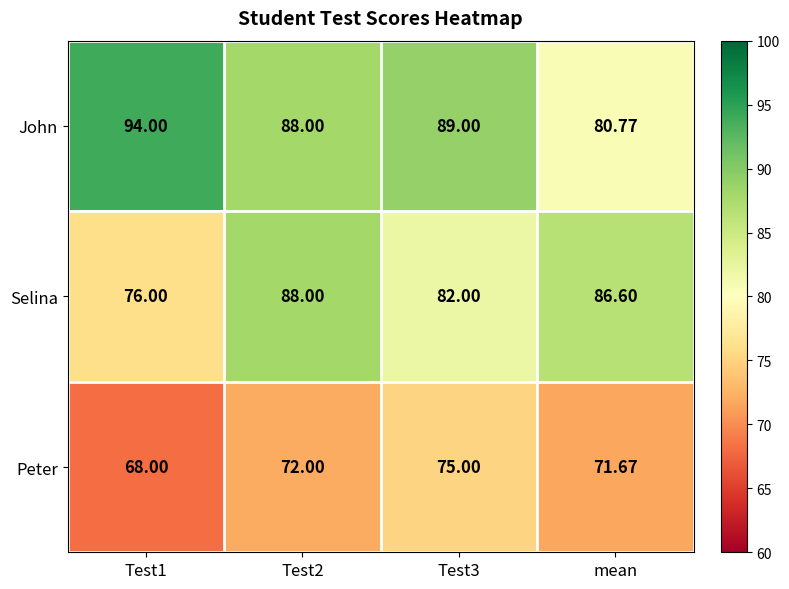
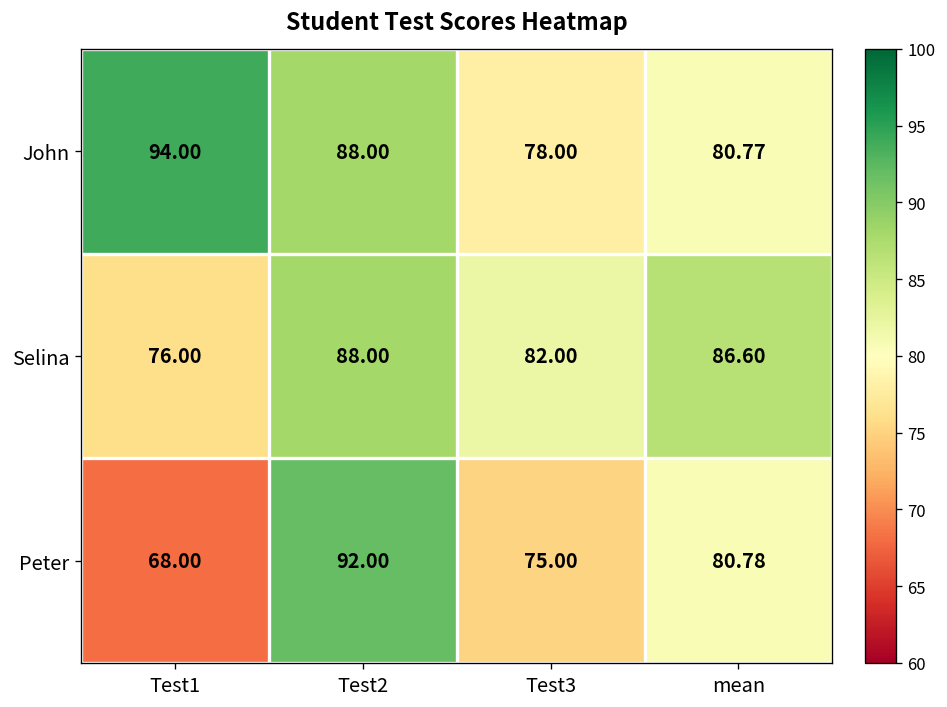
  {
    "John": {
      "Test1": 94.00,
      "Test2": 88.00,
-     "Test3": 89.00,
+     "Test3": 78.00,
      "mean": 80.77
    },
    "Selina": {
      "Test1": 76.00,
      "Test2": 88.00,
      "Test3": 82.00,
      "mean": 86.60
    },
    "Peter": {
      "Test1": 68.00,
-     "Test2": 72.00,
+     "Test2": 92.00,
      "Test3": 75.00,
-     "mean": 71.67
+     "mean": 80.78
    }
  }
